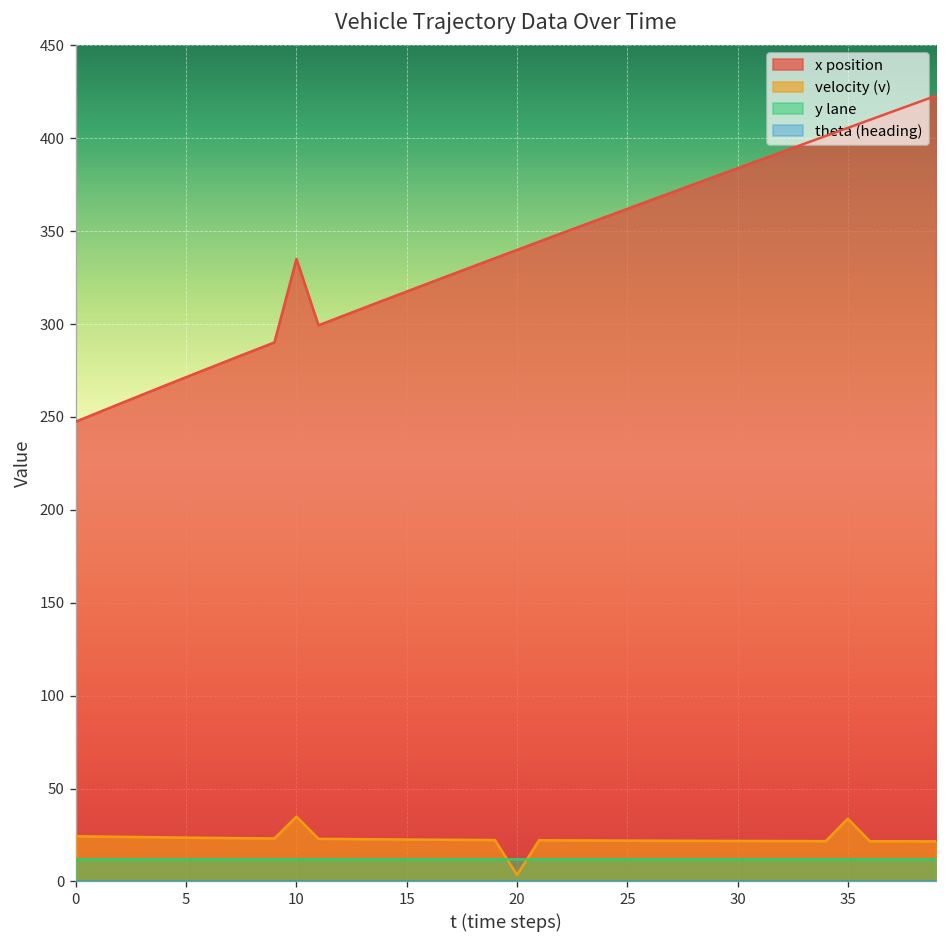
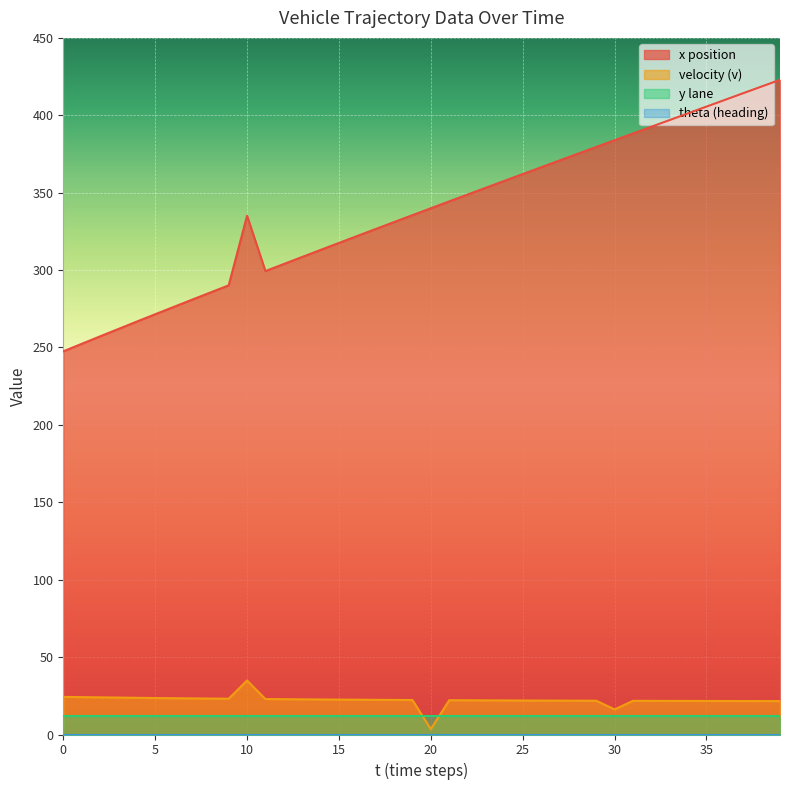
  {
    "x position": {
      "0": 248,
      "5": 271,
      "10": 335,
      "15": 318,
      "20": 340,
      "25": 362,
      "30": 384
    },
    "velocity (v)": {
      "0": 24,
      "5": 24,
      "10": 35,
      "15": 23,
      "20": 3,
      "25": 22,
-     "30": 22,
-     "35": 34
+     "30": 16,
+     "35": 22
    },
    "y lane": {
      "0": 12,
      "5": 12,
      "10": 12,
      "15": 12,
      "20": 12,
      "25": 12,
      "30": 12,
      "35": 12
    },
    "theta (heading)": {
      "0": 0,
      "5": 0,
      "10": 0,
      "15": 0,
      "20": 0,
      "25": 0,
      "30": 0,
      "35": 0
    }
  }
